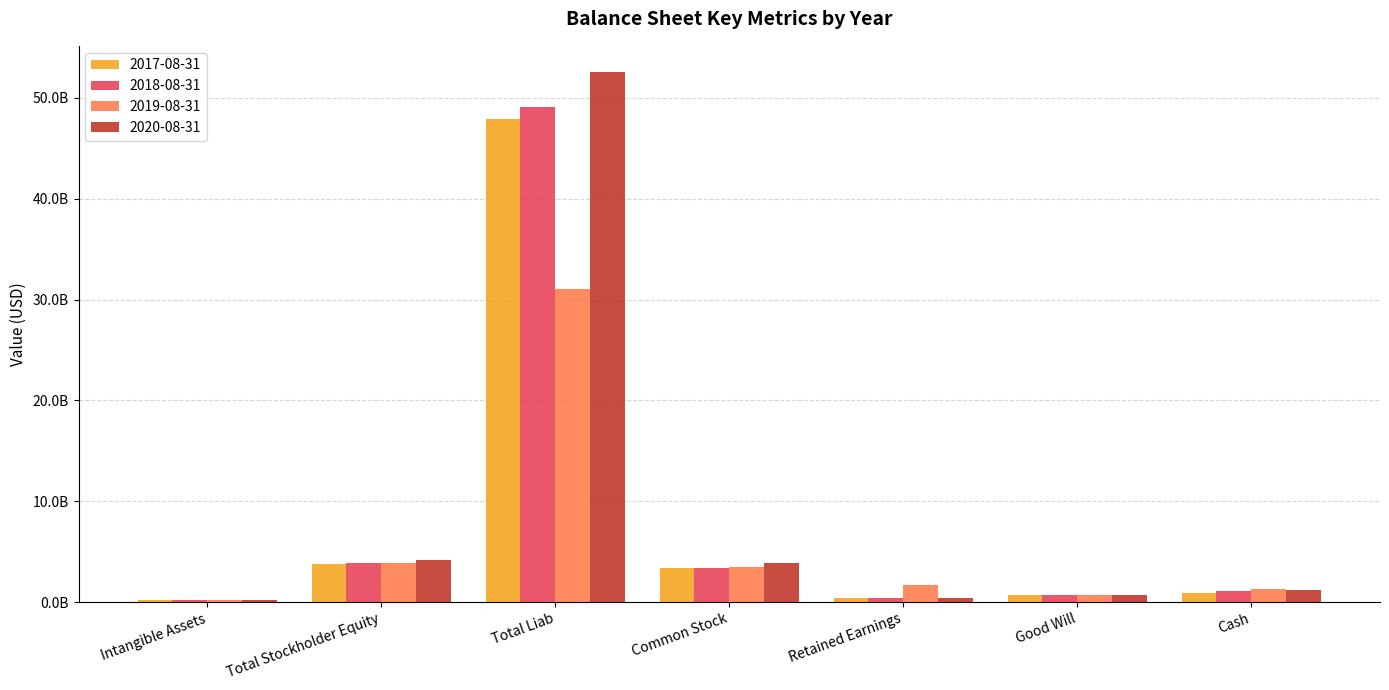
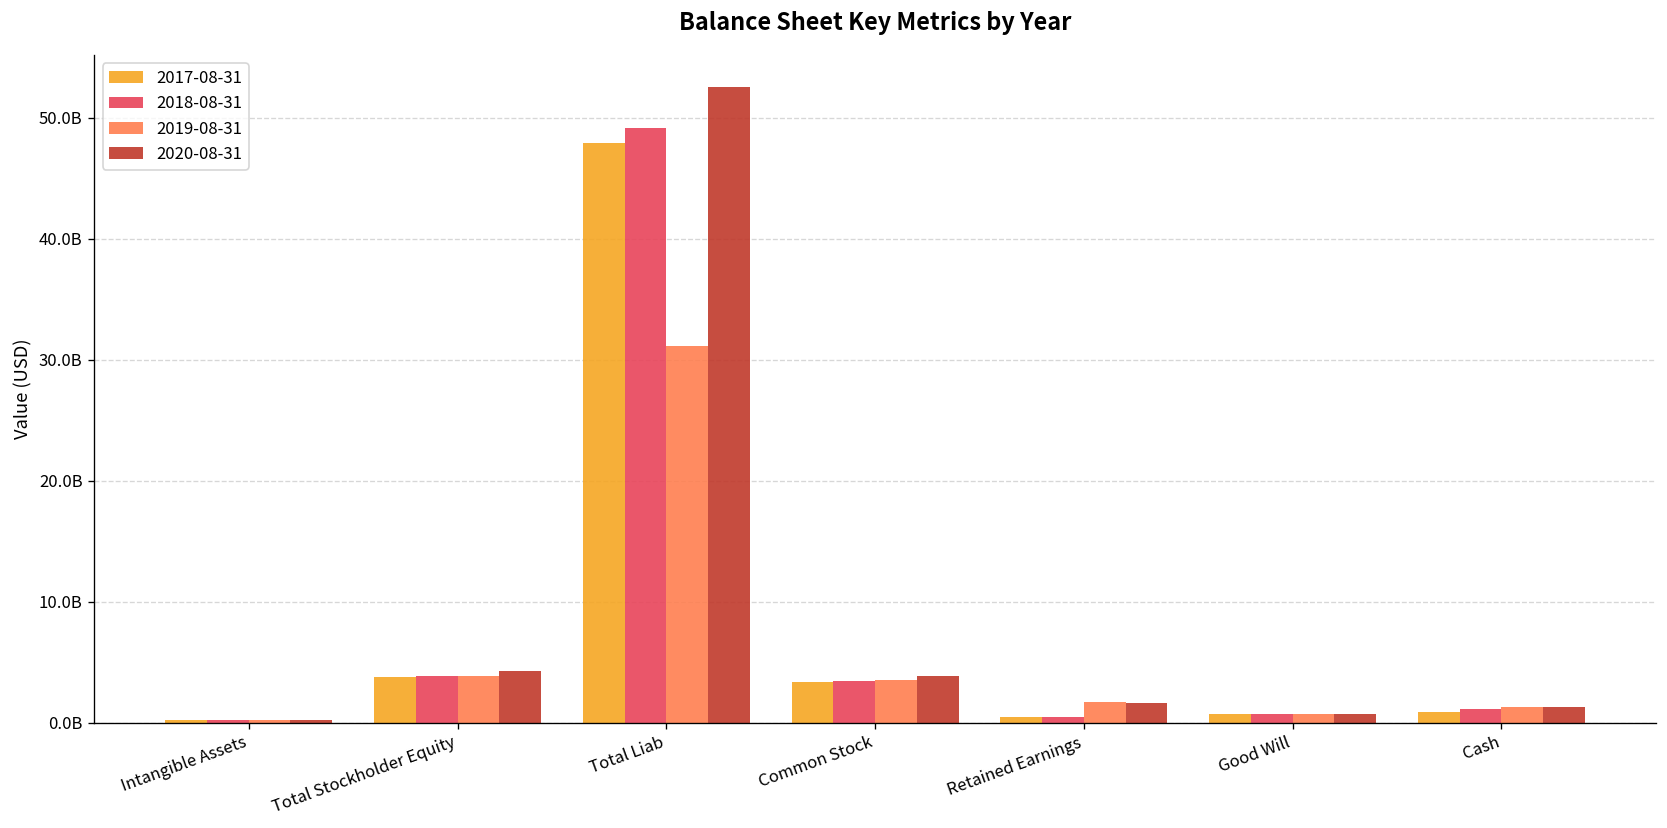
  {
    "2017-08-31": {
      "Total Stockholder Equity": 3800000000,
      "Total Liab": 47900000000,
      "Common Stock": 3400000000,
      "Retained Earnings": 500000000,
      "Good Will": 700000000,
      "Cash": 900000000
    },
    "2018-08-31": {
      "Total Stockholder Equity": 3900000000,
      "Total Liab": 49100000000,
      "Common Stock": 3400000000,
      "Retained Earnings": 500000000,
      "Good Will": 700000000,
      "Cash": 1100000000
    },
    "2019-08-31": {
      "Total Stockholder Equity": 3900000000,
      "Total Liab": 31100000000,
      "Common Stock": 3500000000,
      "Retained Earnings": 1700000000,
      "Good Will": 700000000,
      "Cash": 1300000000
    },
    "2020-08-31": {
      "Total Stockholder Equity": 4200000000,
      "Total Liab": 52500000000,
      "Common Stock": 3900000000,
-     "Retained Earnings": 400000000,
+     "Retained Earnings": 1700000000,
      "Good Will": 700000000,
      "Cash": 1300000000
    }
  }
